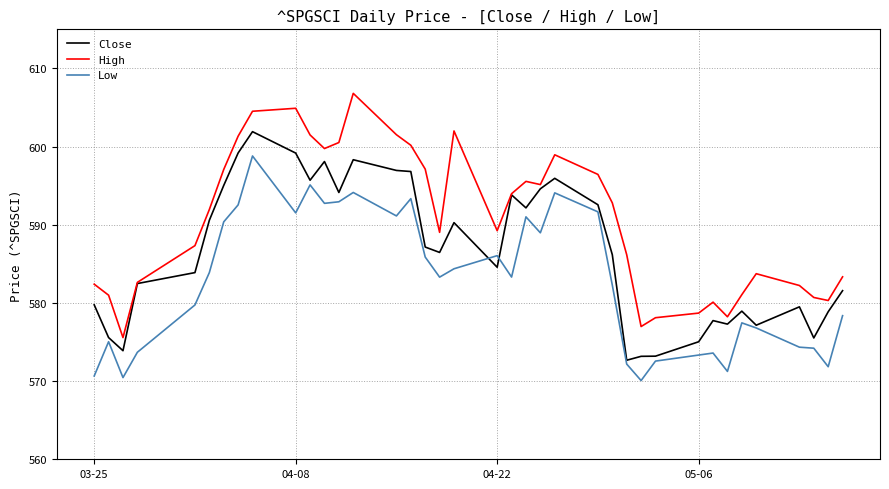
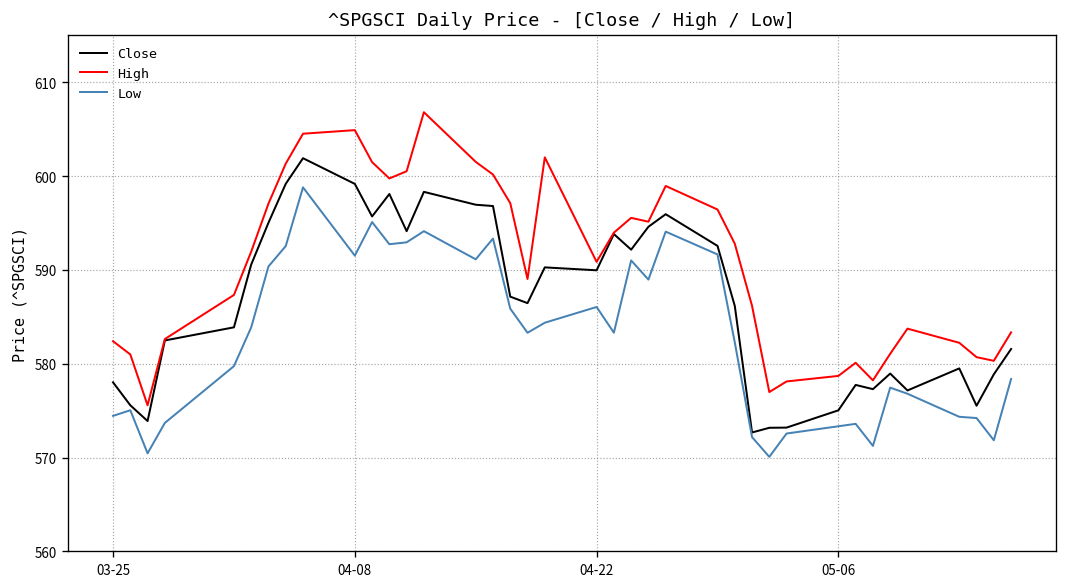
  {
    "Close": {
-     "03-25": 580,
+     "03-25": 578,
      "04-08": 599,
-     "04-22": 585,
+     "04-22": 590,
      "05-06": 575
    },
    "High": {
      "03-25": 582,
      "04-08": 605,
-     "04-22": 589,
+     "04-22": 591,
      "05-06": 579
    },
    "Low": {
-     "03-25": 571,
+     "03-25": 574,
      "04-08": 592,
      "04-22": 586,
      "05-06": 573
    }
  }
